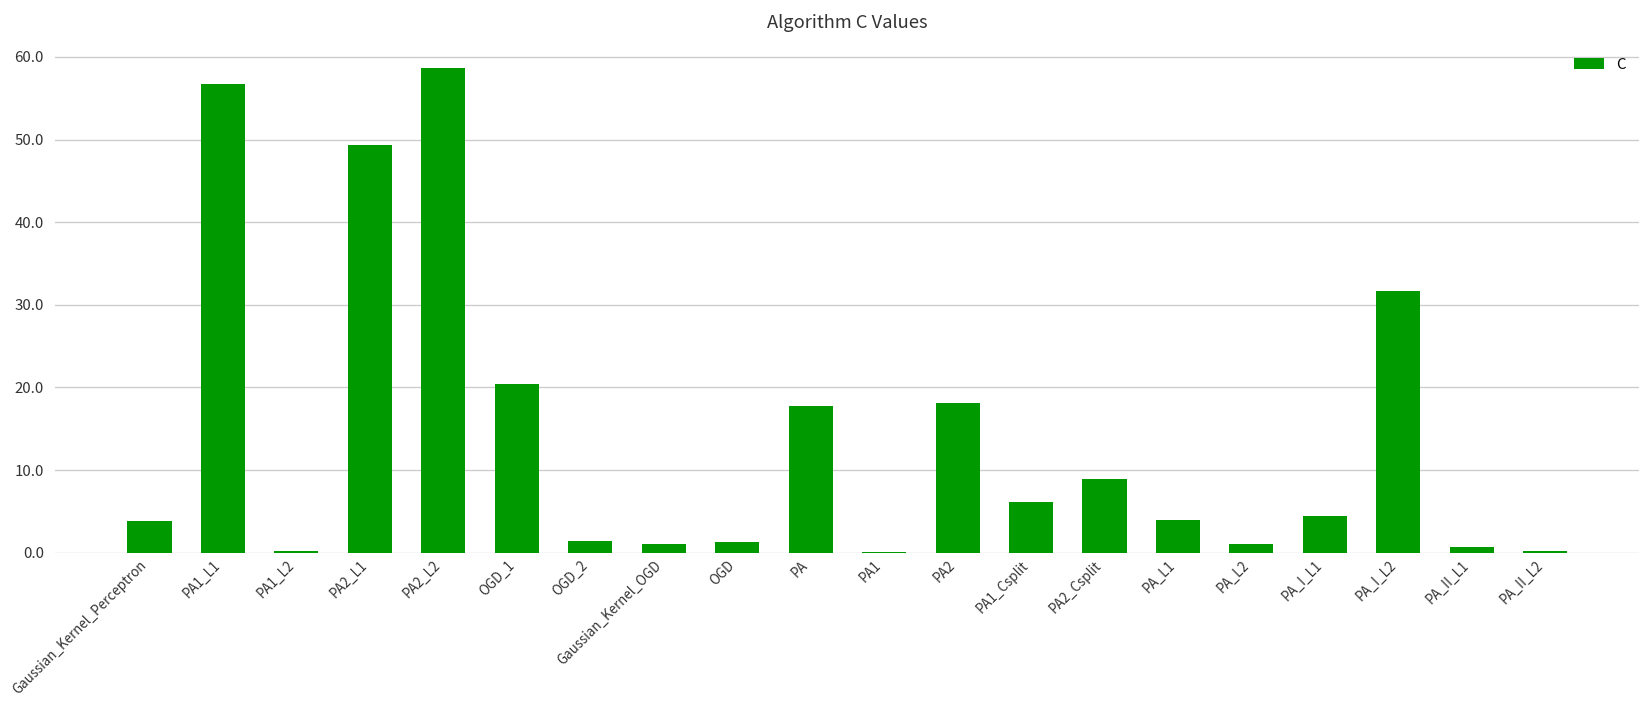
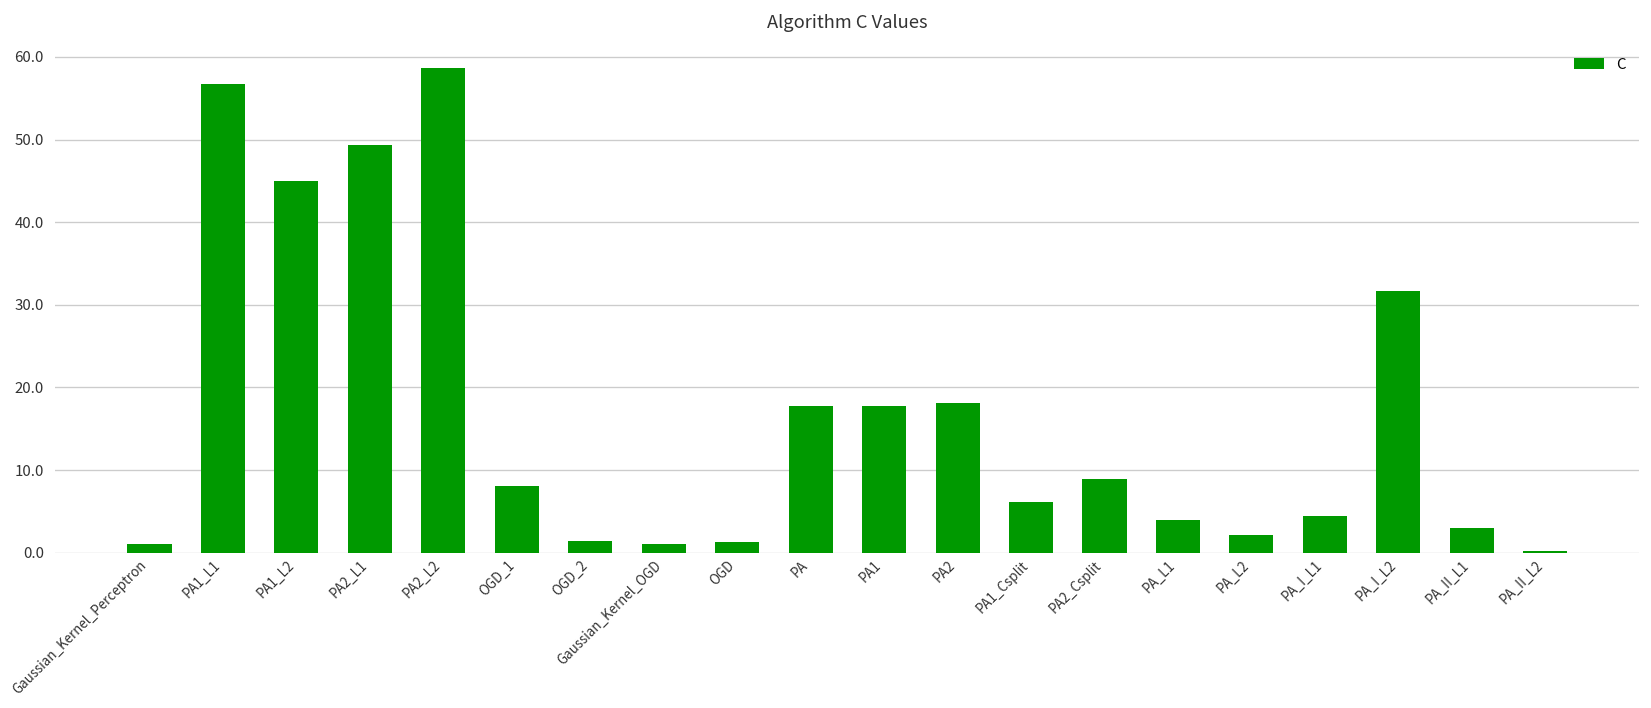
  {
-   "Gaussian_Kernel_Perceptron": 4,
+   "Gaussian_Kernel_Perceptron": 1,
    "PA1_L1": 57,
-   "PA1_L2": 0,
+   "PA1_L2": 45,
    "PA2_L1": 49,
    "PA2_L2": 59,
-   "OGD_1": 20,
+   "OGD_1": 8,
    "OGD_2": 1,
    "Gaussian_Kernel_OGD": 1,
    "OGD": 1,
    "PA": 18,
-   "PA1": 0,
+   "PA1": 18,
    "PA2": 18,
    "PA1_Csplit": 6,
    "PA2_Csplit": 9,
    "PA_L1": 4,
-   "PA_L2": 1,
+   "PA_L2": 2,
    "PA_I_L1": 4,
    "PA_I_L2": 32,
-   "PA_II_L1": 1
+   "PA_II_L1": 3
  }
